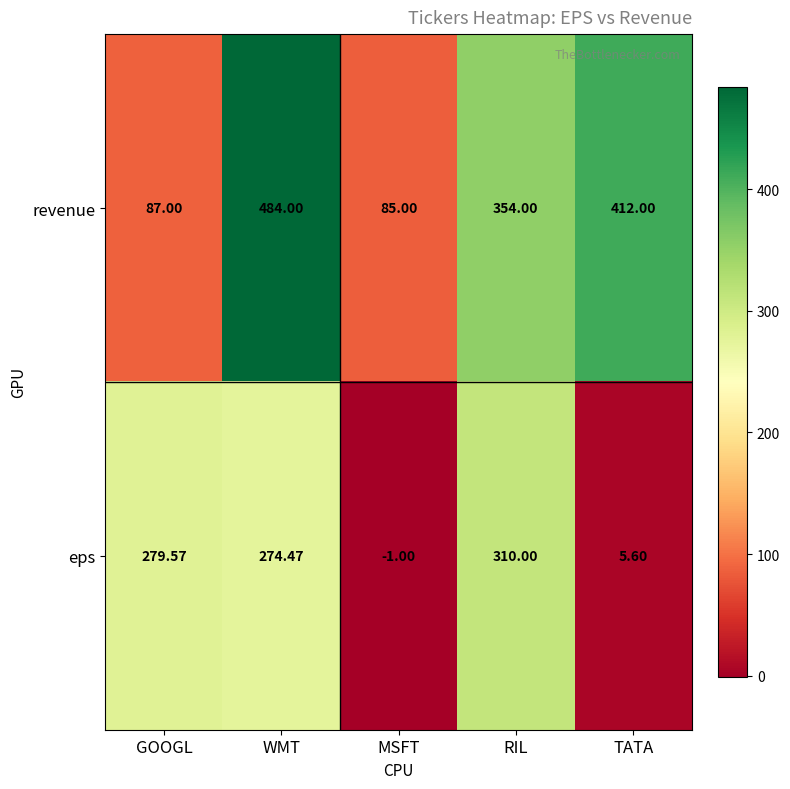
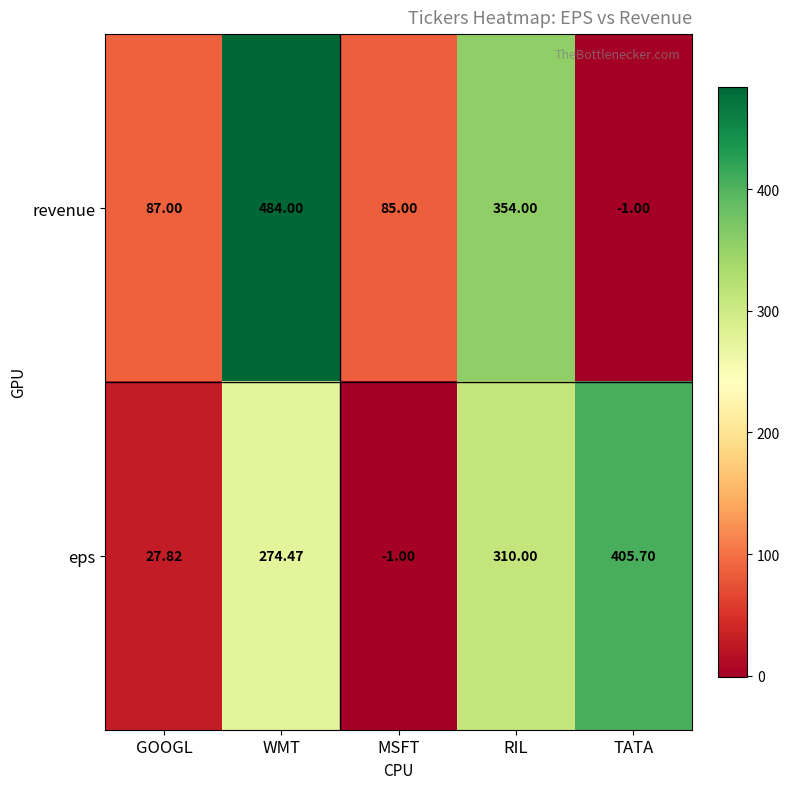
  {
    "revenue": {
      "GOOGL": 87.00,
      "WMT": 484.00,
      "MSFT": 85.00,
      "RIL": 354.00,
-     "TATA": 412.00
+     "TATA": -1.00
    },
    "eps": {
-     "GOOGL": 279.57,
+     "GOOGL": 27.82,
      "WMT": 274.47,
      "MSFT": -1.00,
      "RIL": 310.00,
-     "TATA": 5.60
+     "TATA": 405.70
    }
  }
